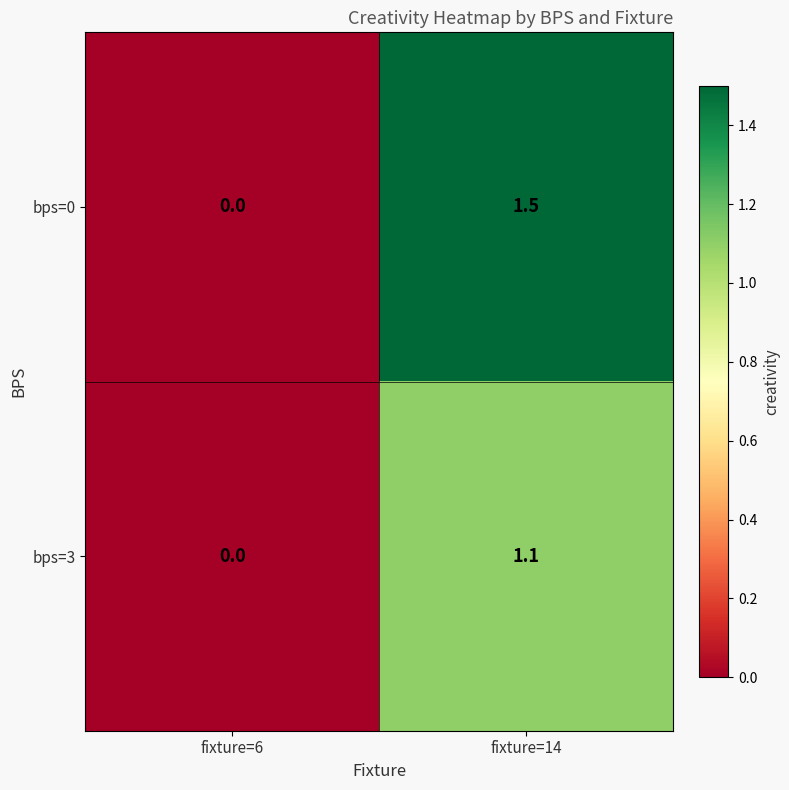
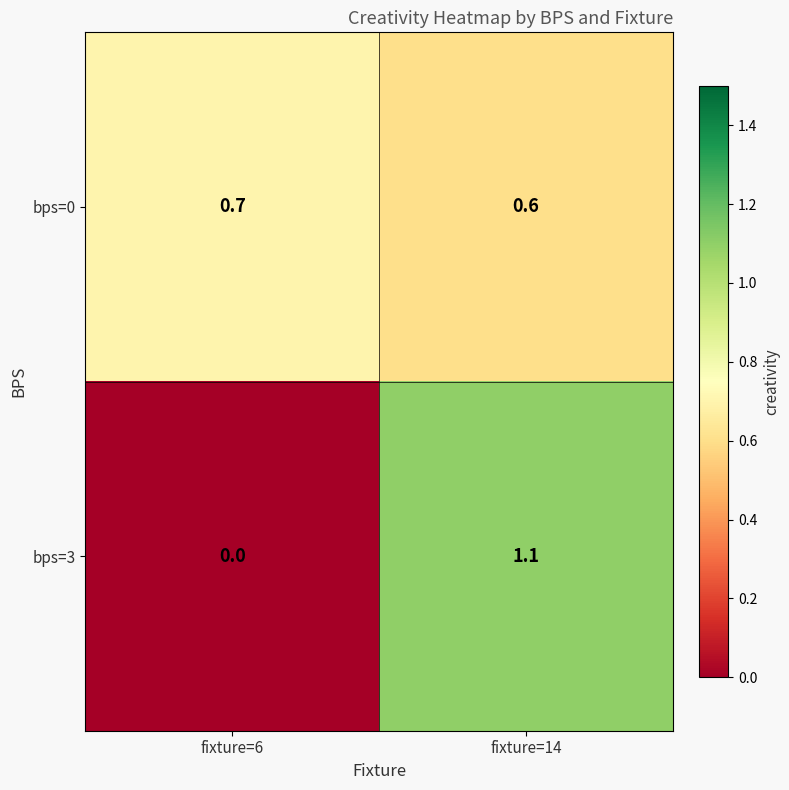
  {
    "bps=0": {
-     "fixture=6": 0.0,
-     "fixture=14": 1.5
+     "fixture=6": 0.7,
+     "fixture=14": 0.6
    },
    "bps=3": {
      "fixture=6": 0.0,
      "fixture=14": 1.1
    }
  }
